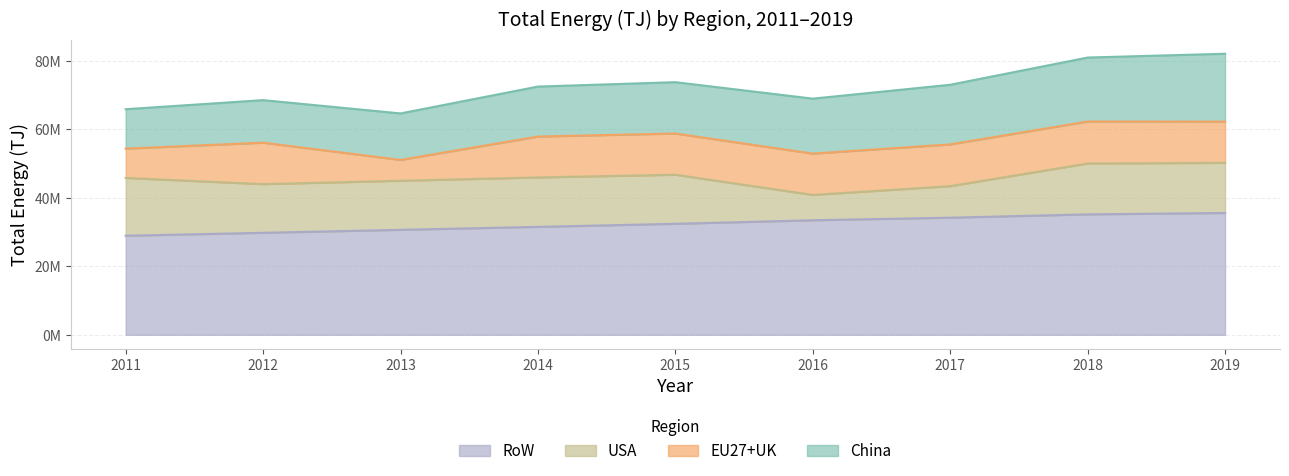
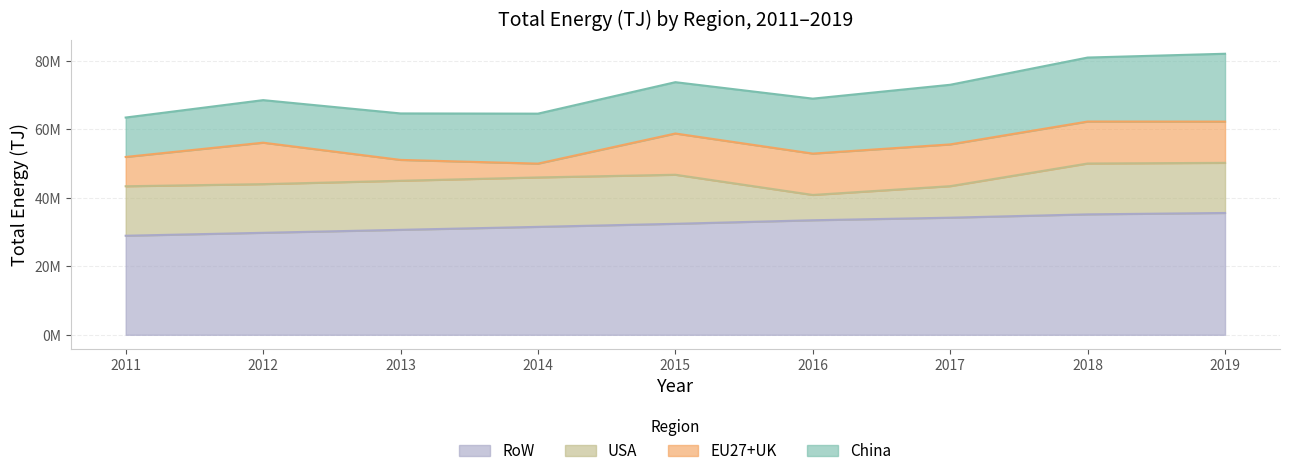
  {
    "USA": {
-     "2011": 17000000,
+     "2011": 14000000,
      "2012": 14000000,
      "2013": 14000000,
      "2014": 14000000,
      "2015": 14000000,
      "2016": 7000000,
      "2017": 9000000,
      "2018": 15000000,
      "2019": 15000000
    },
    "EU27+UK": {
      "2011": 9000000,
      "2012": 12000000,
      "2013": 6000000,
-     "2014": 12000000,
+     "2014": 4000000,
      "2015": 12000000,
      "2016": 12000000,
      "2017": 12000000,
      "2018": 12000000,
      "2019": 12000000
    }
  }
